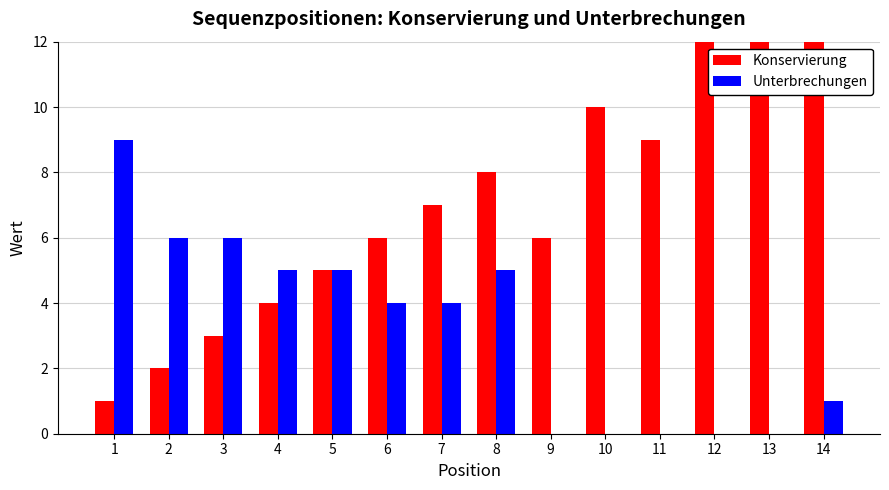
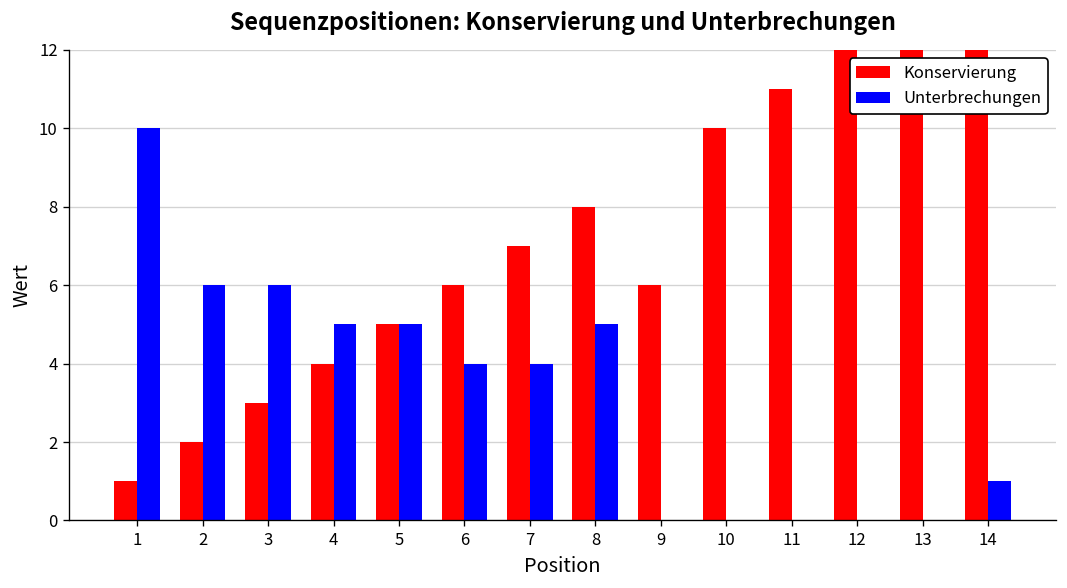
  {
    "Konservierung": {
      "1": 1,
      "2": 2,
      "3": 3,
      "4": 4,
      "5": 5,
      "6": 6,
      "7": 7,
      "8": 8,
      "9": 6,
      "10": 10,
-     "11": 9,
+     "11": 11,
      "12": 12
    },
    "Unterbrechungen": {
-     "1": 9,
+     "1": 10,
      "2": 6,
      "3": 6,
      "4": 5,
      "5": 5,
      "6": 4,
      "7": 4,
      "8": 5,
      "9": 0,
      "10": 0,
      "11": 0,
      "12": 0,
      "13": 0,
      "14": 1
    }
  }
